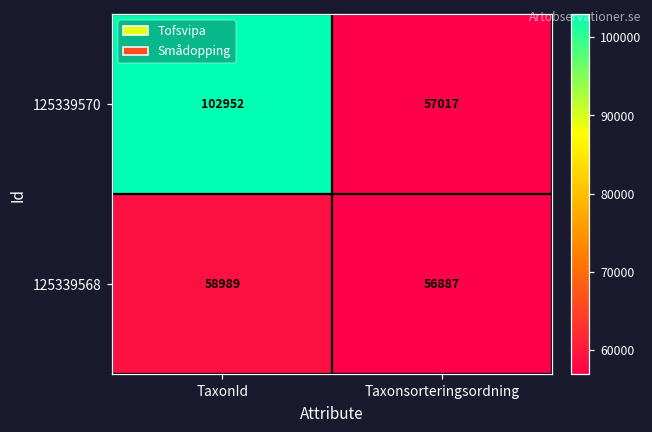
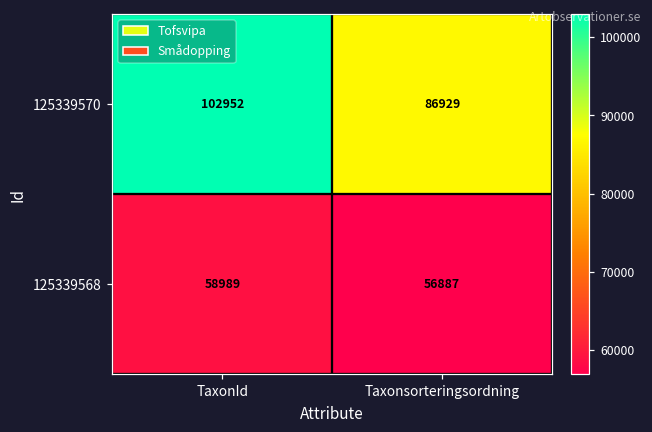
  {
    "125339570": {
      "TaxonId": 102952,
-     "Taxonsorteringsordning": 57017
+     "Taxonsorteringsordning": 86929
    },
    "125339568": {
      "TaxonId": 58989,
      "Taxonsorteringsordning": 56887
    }
  }
